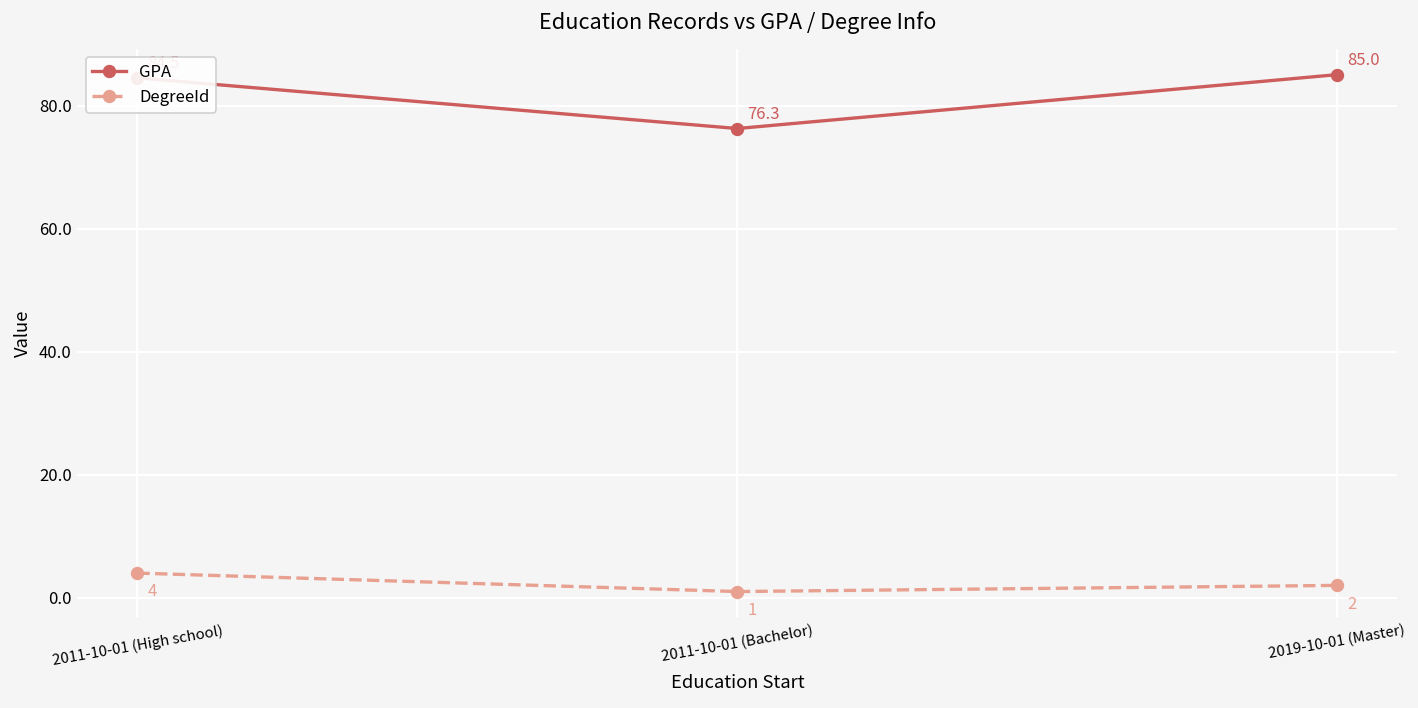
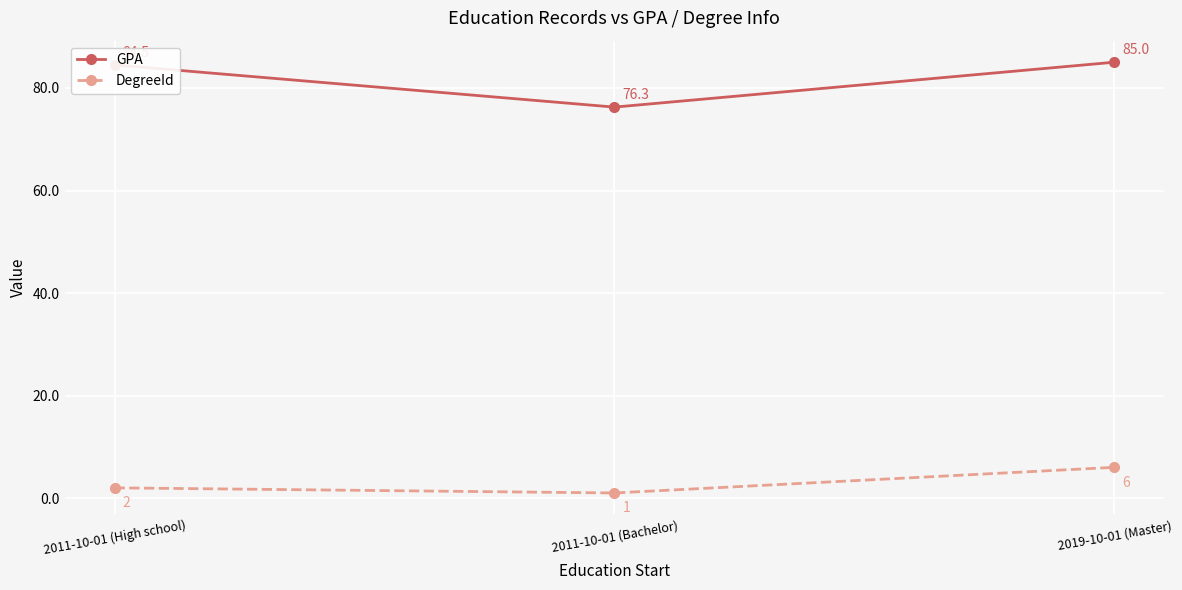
  {
    "GPA": {
      "2011-10-01 (Bachelor)": 76.3,
      "2019-10-01 (Master)": 85.0
    },
    "DegreeId": {
-     "2011-10-01 (High school)": 4,
+     "2011-10-01 (High school)": 2,
      "2011-10-01 (Bachelor)": 1,
-     "2019-10-01 (Master)": 2
+     "2019-10-01 (Master)": 6
    }
  }
